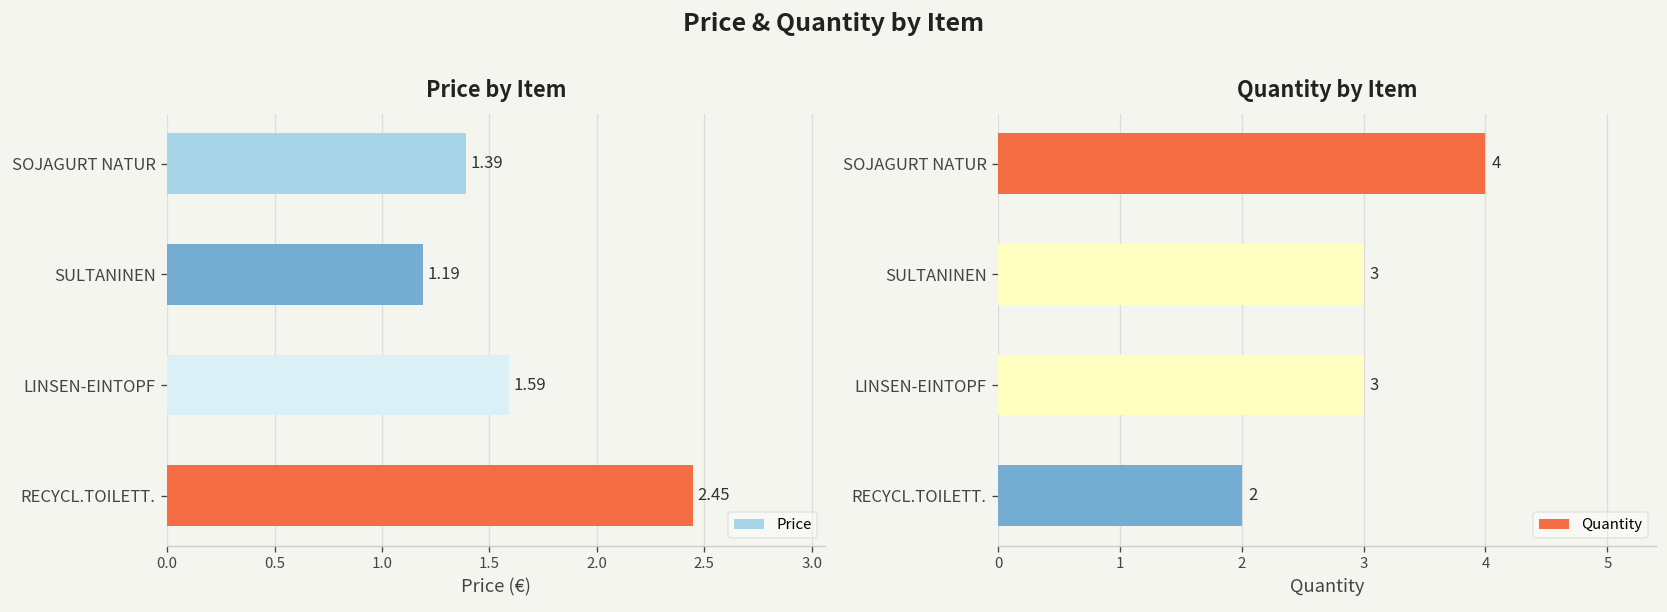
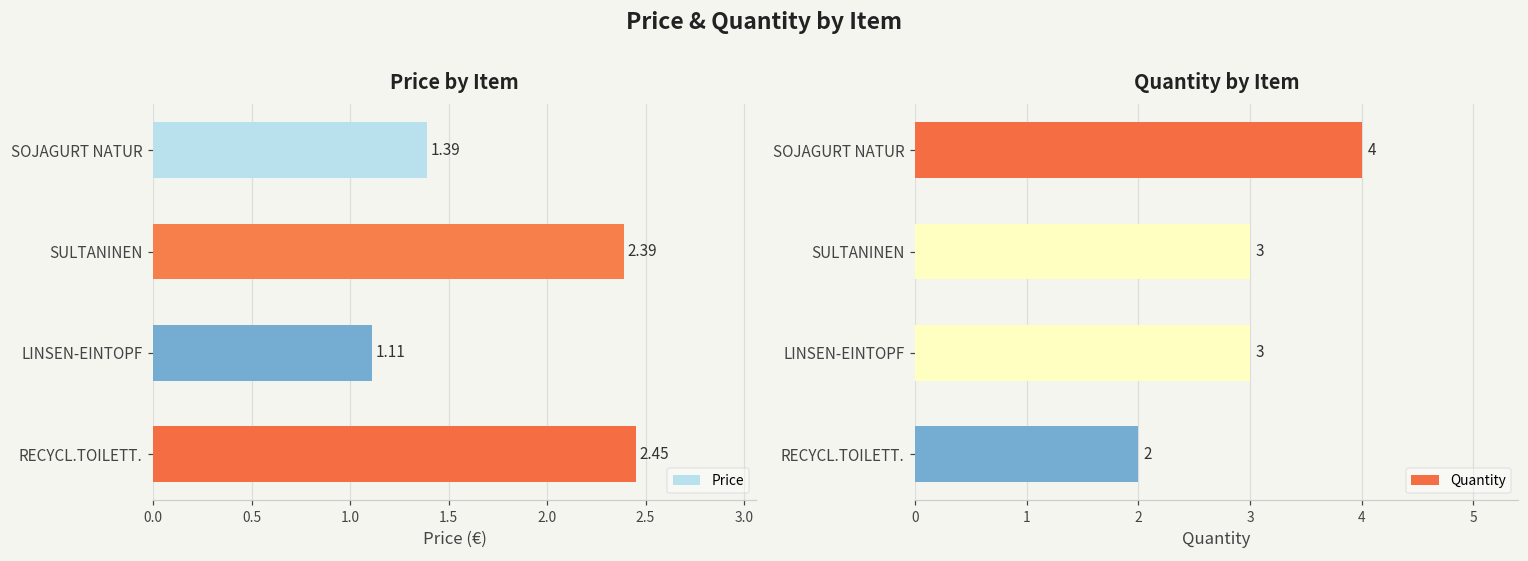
  {
    "Price by Item": {
      "SOJAGURT NATUR": 1.39,
-     "SULTANINEN": 1.19,
-     "LINSEN-EINTOPF": 1.59,
+     "SULTANINEN": 2.39,
+     "LINSEN-EINTOPF": 1.11,
      "RECYCL.TOILETT.": 2.45
    },
    "Quantity by Item": {
      "SOJAGURT NATUR": 4,
      "SULTANINEN": 3,
      "LINSEN-EINTOPF": 3,
      "RECYCL.TOILETT.": 2
    }
  }
